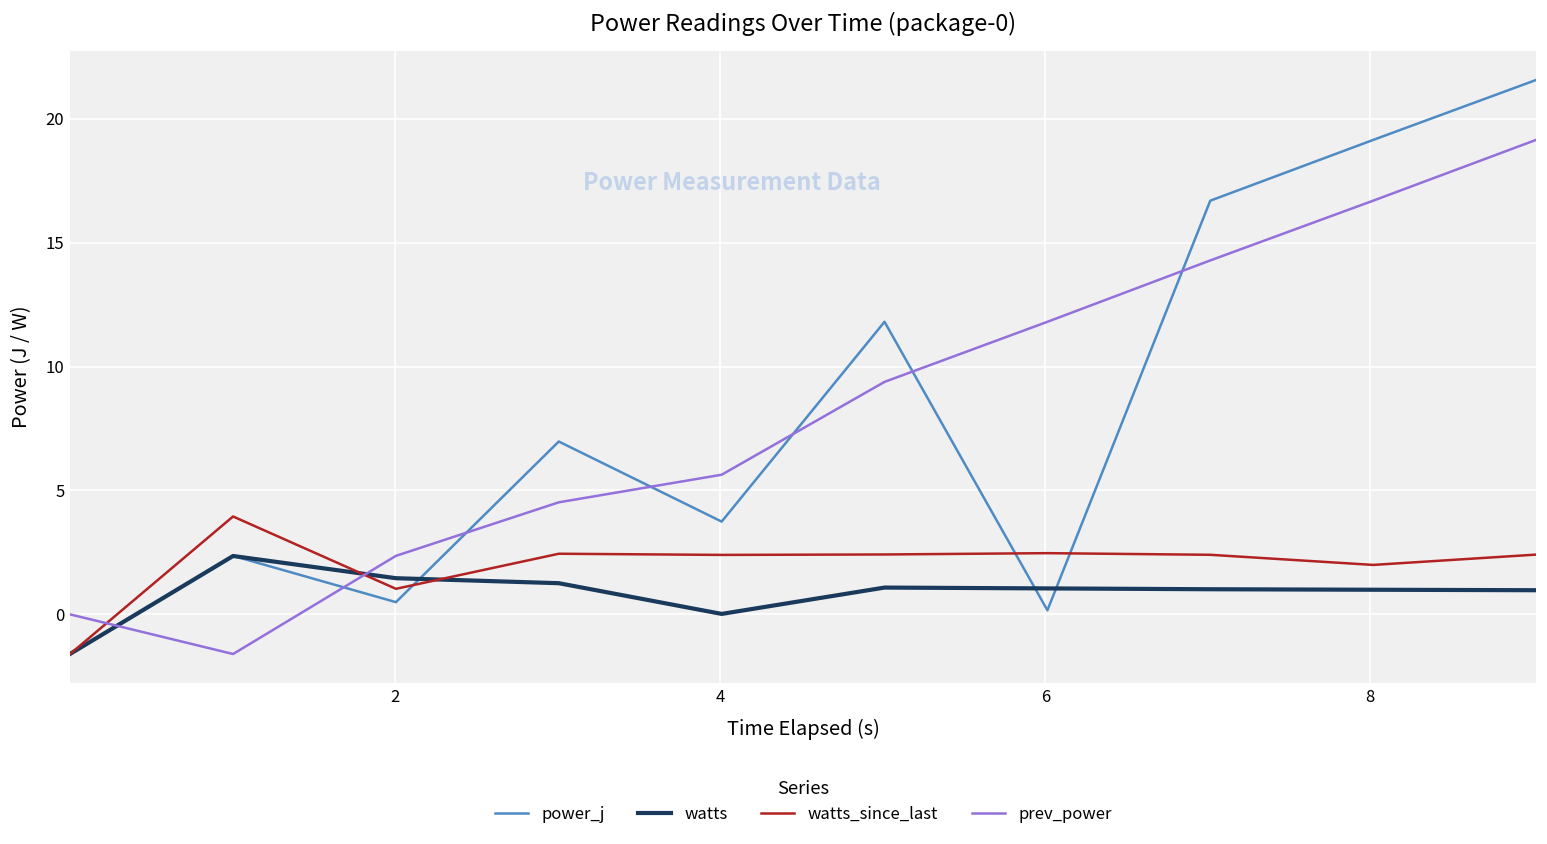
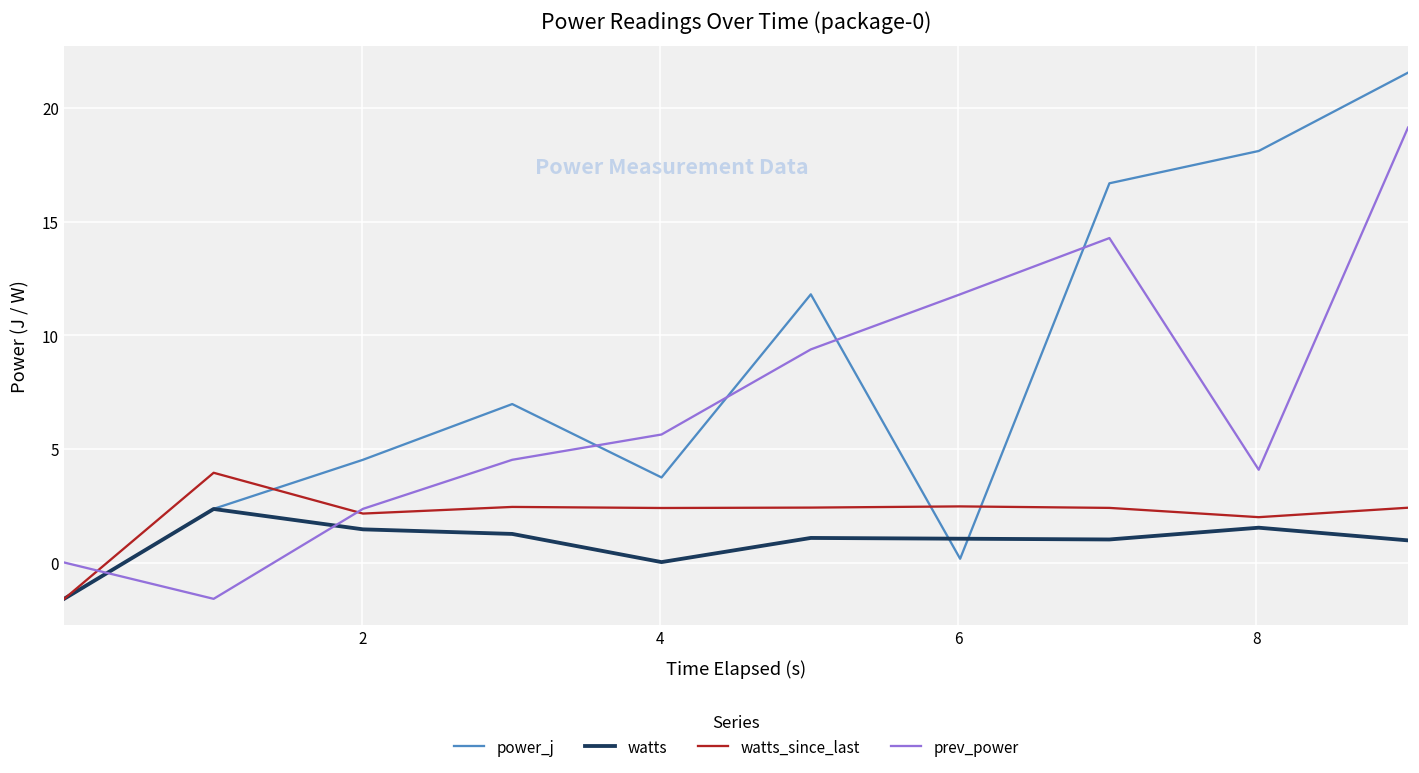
  {
    "power_j": {
-     "2": 0.5,
+     "2": 4.5,
      "4": 3.7,
      "6": 0.2,
-     "8": 19.1
+     "8": 18.1
    },
    "watts": {
      "2": 1.5,
      "4": 0.0,
      "6": 1.0,
-     "8": 1.0
+     "8": 1.5
    },
    "watts_since_last": {
-     "2": 1.0,
+     "2": 2.2,
      "4": 2.4,
      "6": 2.5,
      "8": 2.0
    },
    "prev_power": {
      "2": 2.4,
      "4": 5.6,
      "6": 11.8,
-     "8": 16.7
+     "8": 4.1
    }
  }
